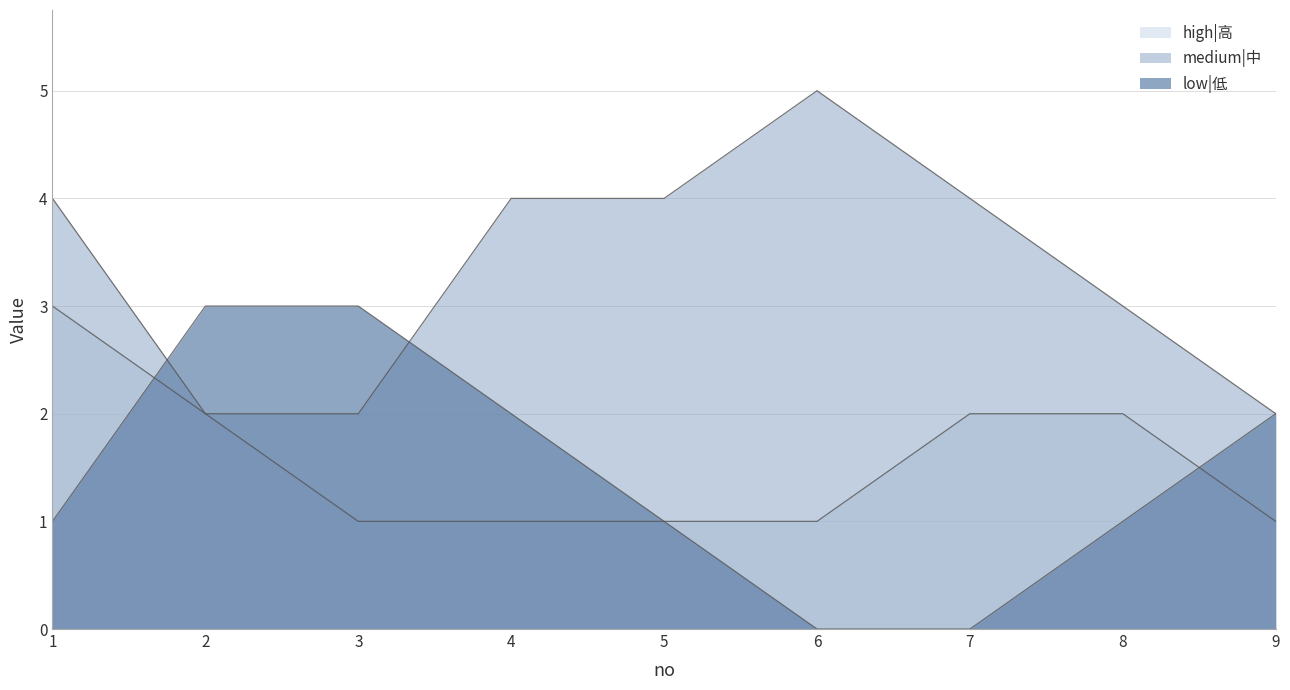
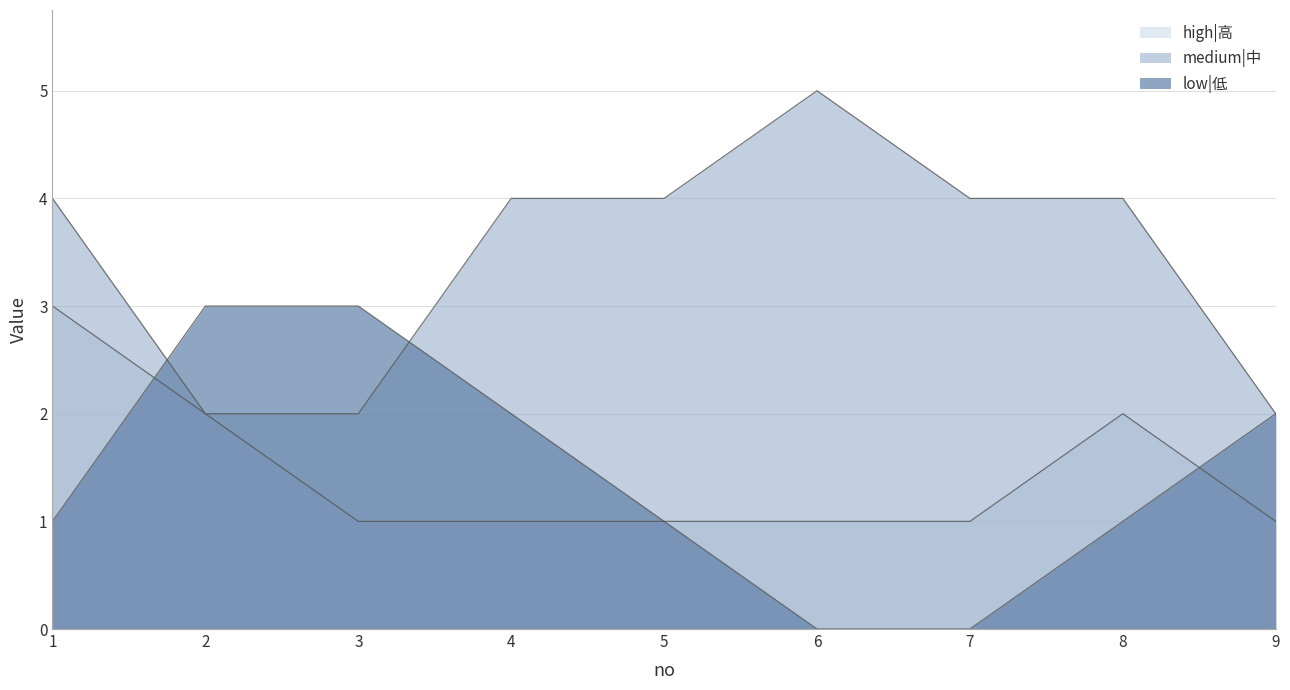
  {
    "high|高": {
      "1": 3,
      "3": 1,
      "4": 1,
      "6": 1,
-     "7": 2,
+     "7": 1,
      "8": 2,
      "9": 1
    },
    "medium|中": {
      "1": 4,
      "3": 2,
      "4": 4,
      "5": 4,
      "6": 5,
      "7": 4,
-     "8": 3
+     "8": 4
    },
    "low|低": {
      "1": 1,
      "2": 3,
      "3": 3,
      "4": 2,
      "6": 0,
      "7": 0,
      "8": 1
    }
  }
